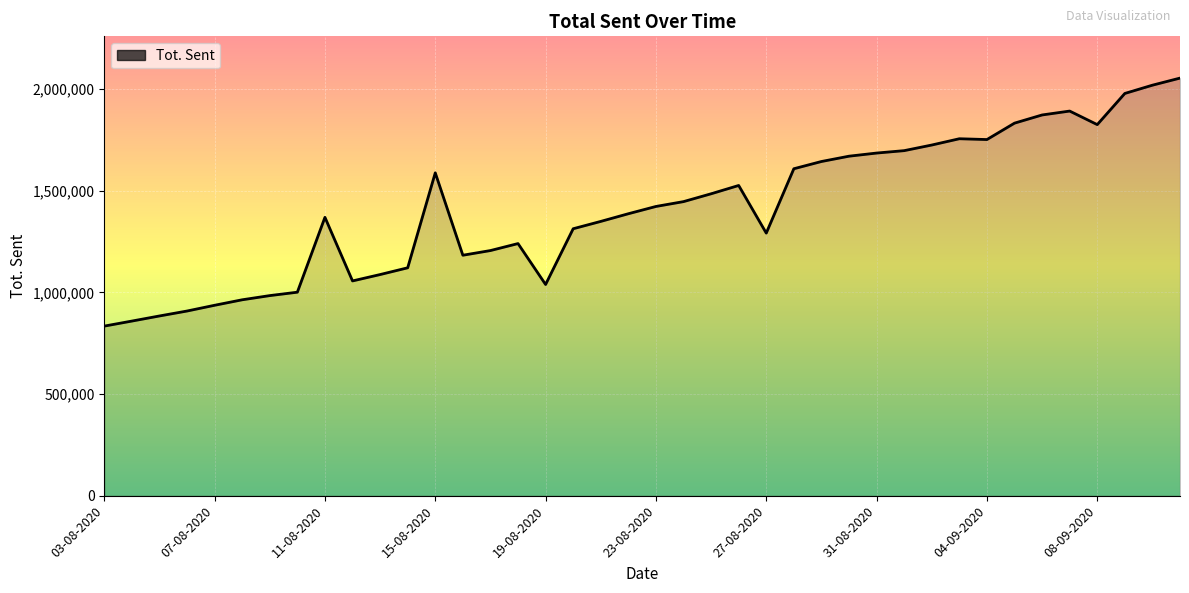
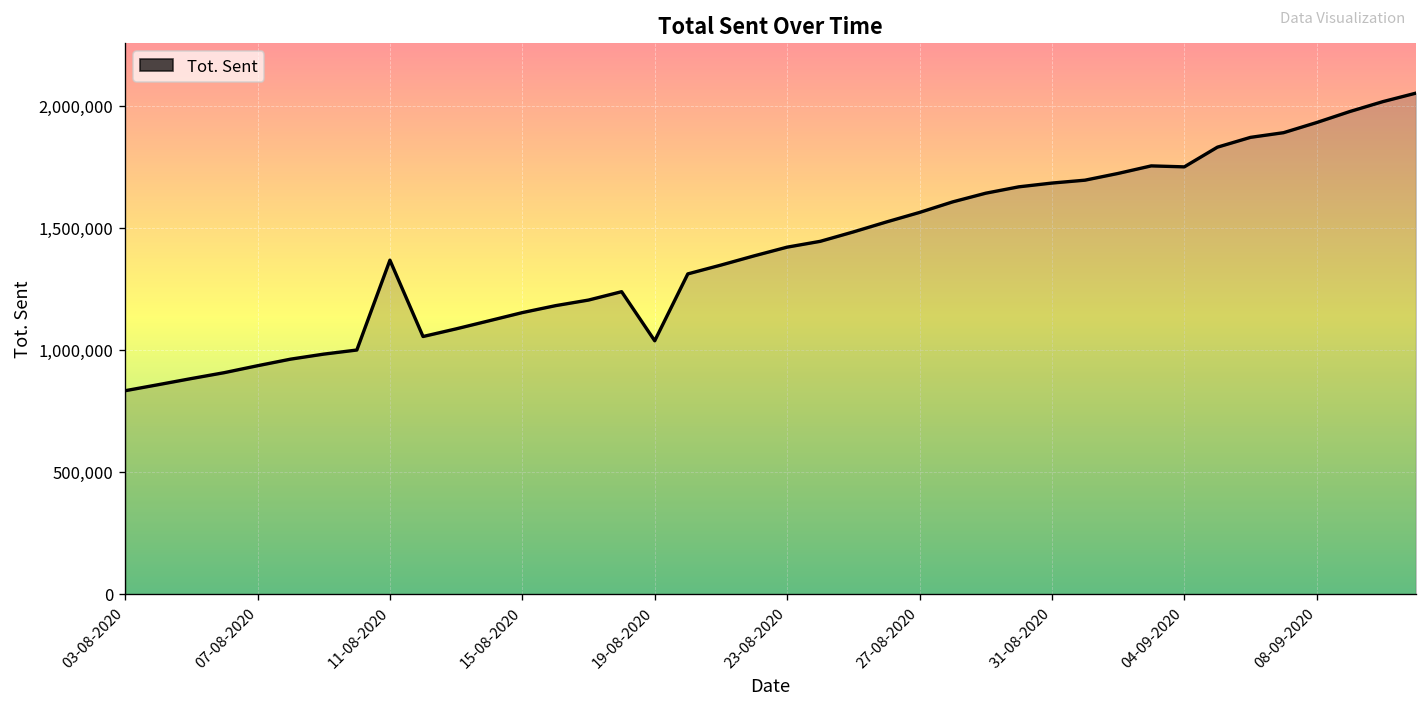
  {
    "03-08-2020": "830,000",
    "07-08-2020": "940,000",
    "11-08-2020": "1,370,000",
-   "15-08-2020": "1,590,000",
+   "15-08-2020": "1,150,000",
    "19-08-2020": "1,040,000",
    "23-08-2020": "1,420,000",
-   "27-08-2020": "1,290,000",
+   "27-08-2020": "1,560,000",
    "31-08-2020": "1,690,000",
    "04-09-2020": "1,750,000",
-   "08-09-2020": "1,830,000"
+   "08-09-2020": "1,930,000"
  }
